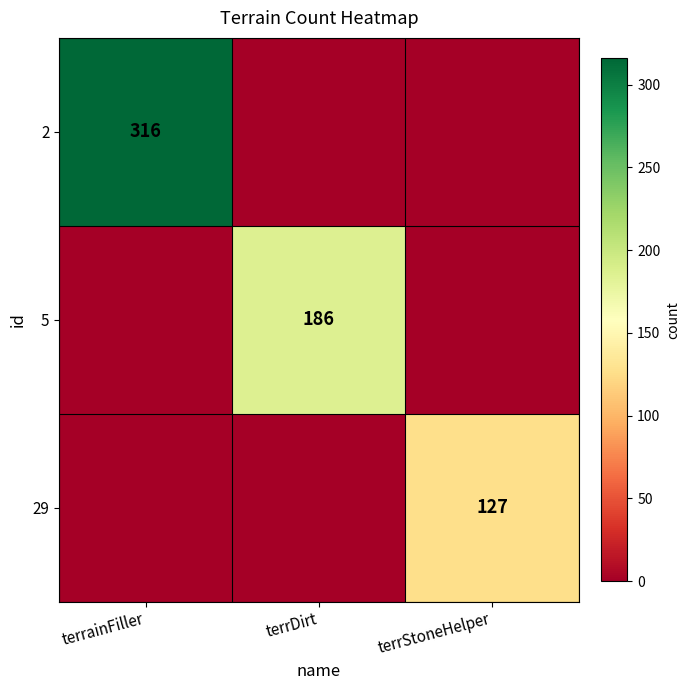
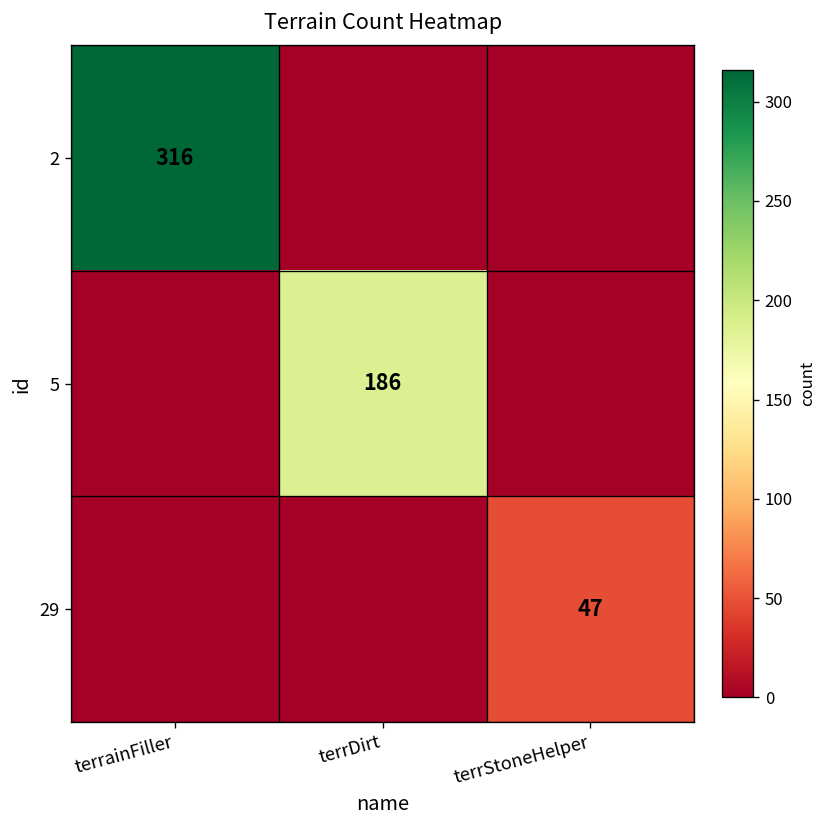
  {
    "2": {
      "terrainFiller": 316
    },
    "5": {
      "terrDirt": 186
    },
    "29": {
-     "terrStoneHelper": 127
+     "terrStoneHelper": 47
    }
  }
